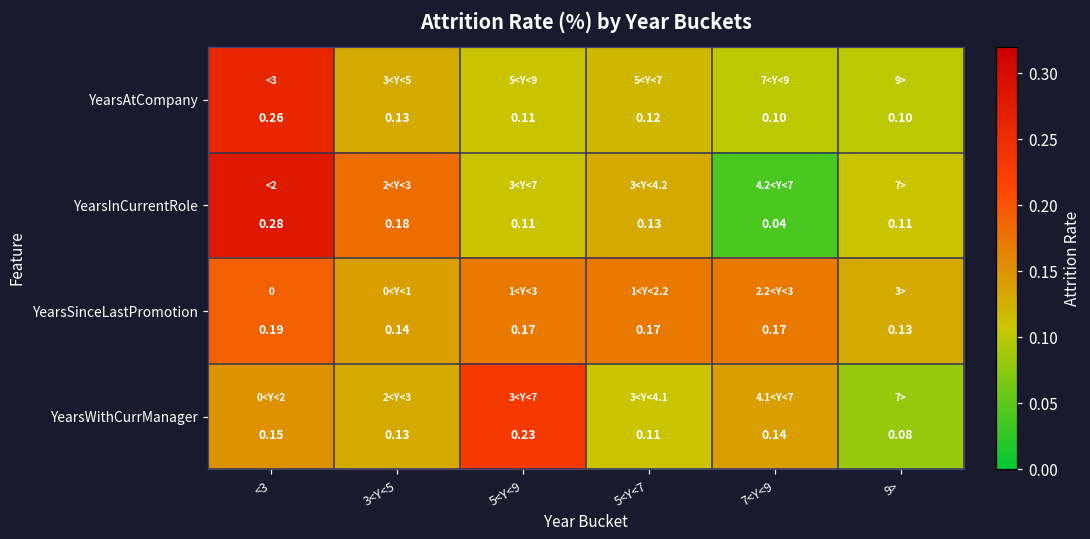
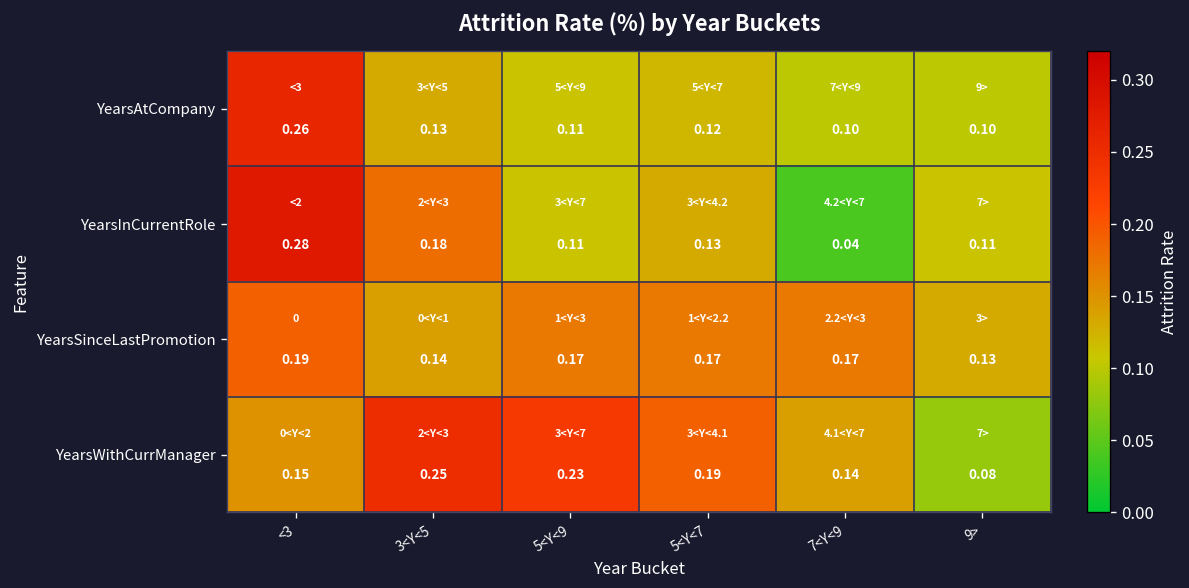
  {
    "YearsWithCurrManager": {
-     "3<Y<5": 0.13,
-     "5<Y<7": 0.11
+     "3<Y<5": 0.25,
+     "5<Y<7": 0.19
    }
  }
